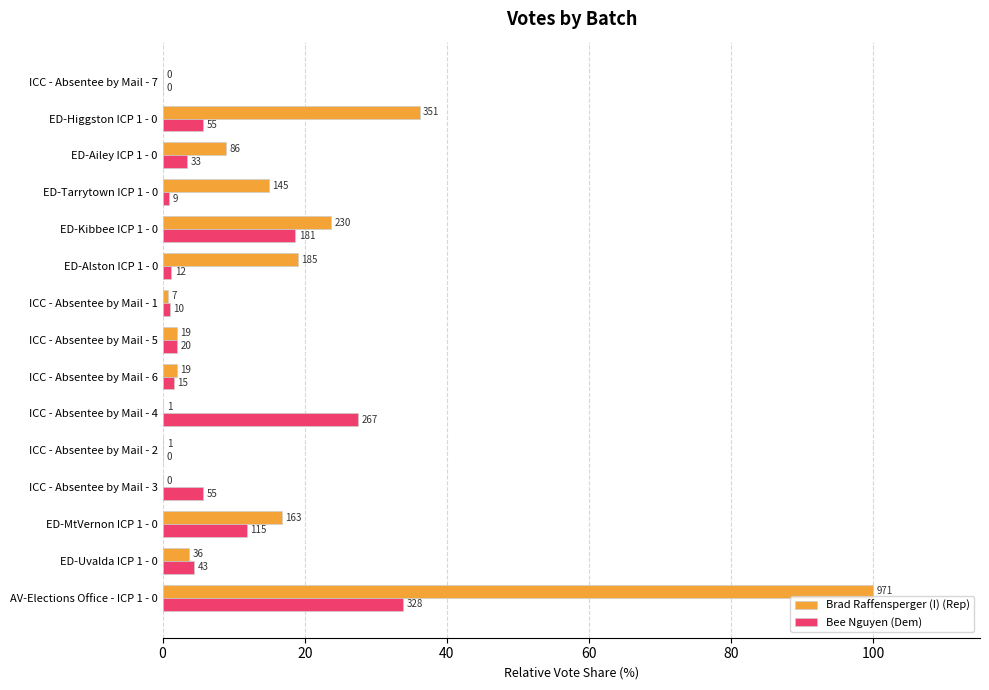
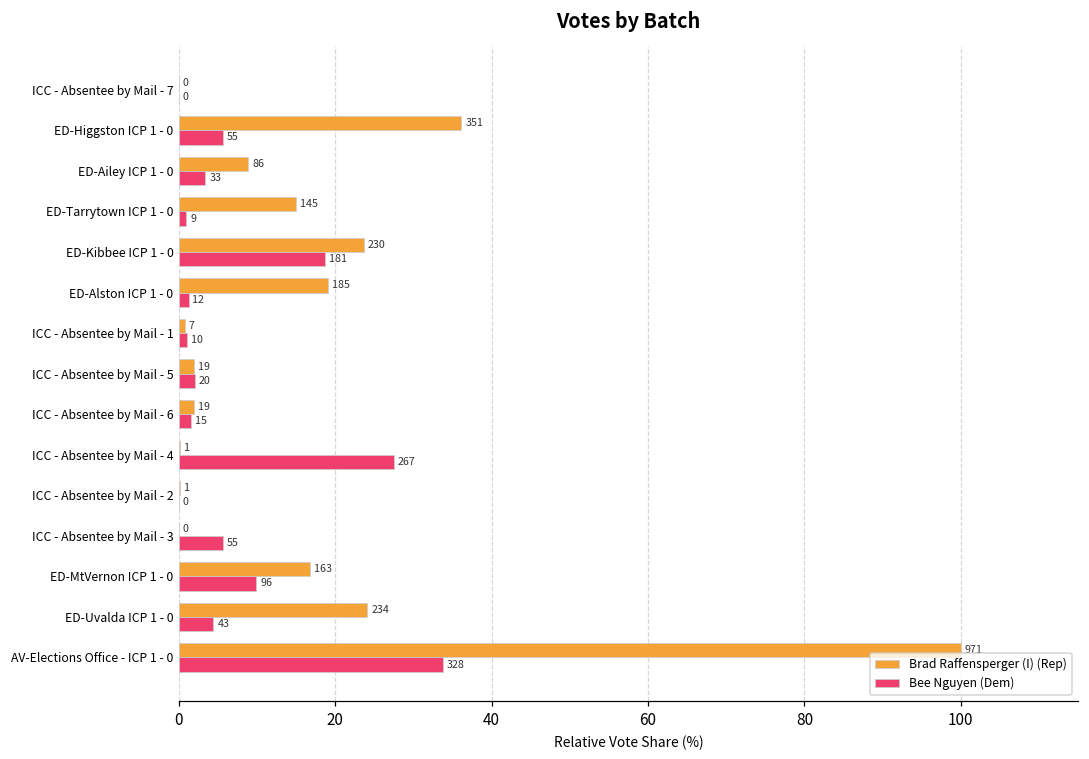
  {
    "Brad Raffensperger (I) (Rep)": {
      "ICC - Absentee by Mail - 7": 0,
      "ICC - Absentee by Mail - 3": 0,
-     "ED-Uvalda ICP 1 - 0": 36
+     "ED-Uvalda ICP 1 - 0": 234
    },
    "Bee Nguyen (Dem)": {
      "ICC - Absentee by Mail - 7": 0,
      "ICC - Absentee by Mail - 2": 0,
-     "ED-MtVernon ICP 1 - 0": 115
+     "ED-MtVernon ICP 1 - 0": 96
    }
  }
